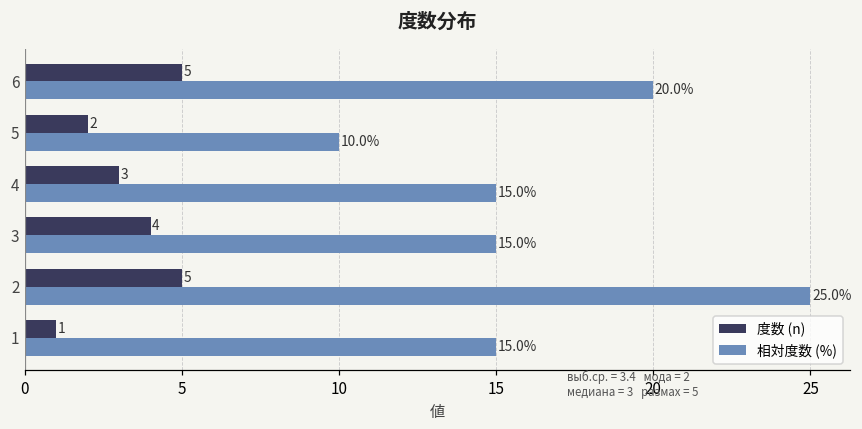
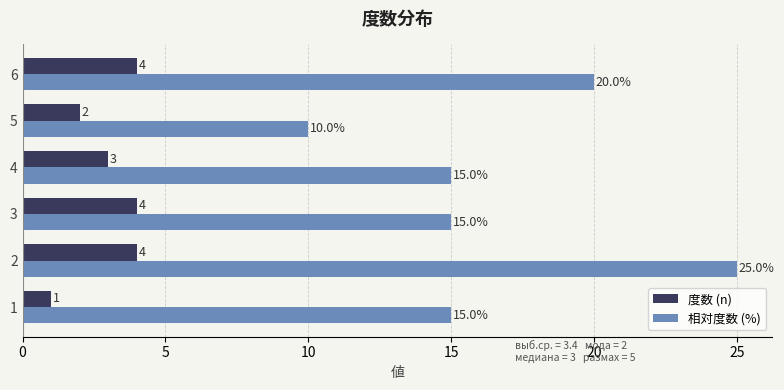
  {
    "度数 (n)": {
-     "6": "5",
+     "6": "4",
      "5": "2",
      "4": "3",
      "3": "4",
-     "2": "5",
+     "2": "4",
      "1": "1"
    },
    "相対度数 (%)": {
      "6": "20.0%",
      "5": "10.0%",
      "4": "15.0%",
      "3": "15.0%",
      "2": "25.0%",
      "1": "15.0%"
    }
  }
